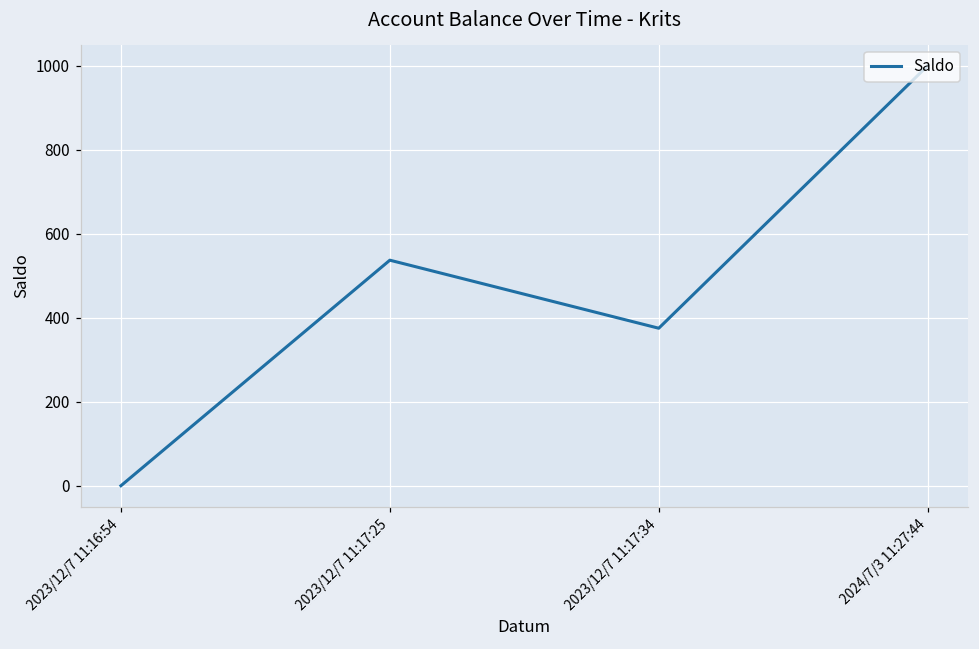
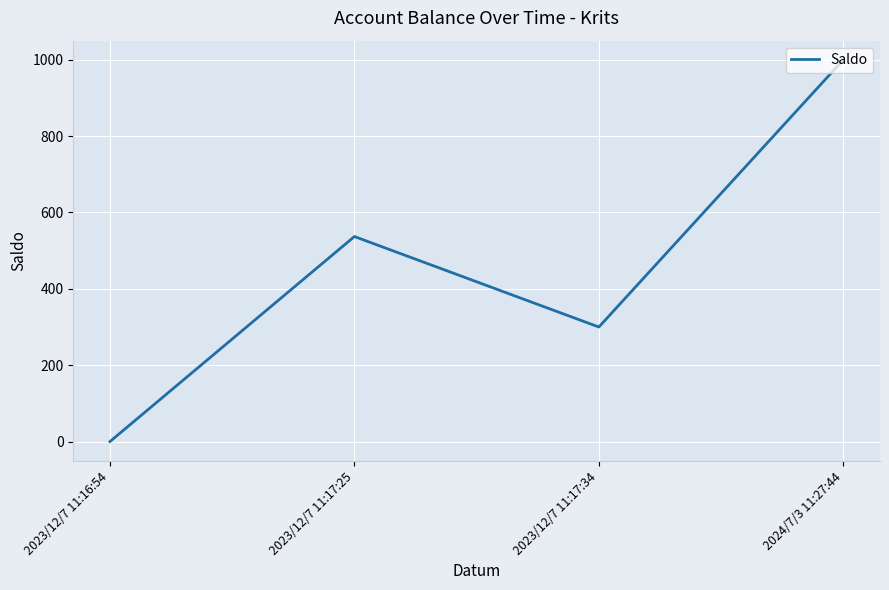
  {
    "2023/12/7 11:16:54": 0,
    "2023/12/7 11:17:25": 540,
-   "2023/12/7 11:17:34": 380
+   "2023/12/7 11:17:34": 300
  }
